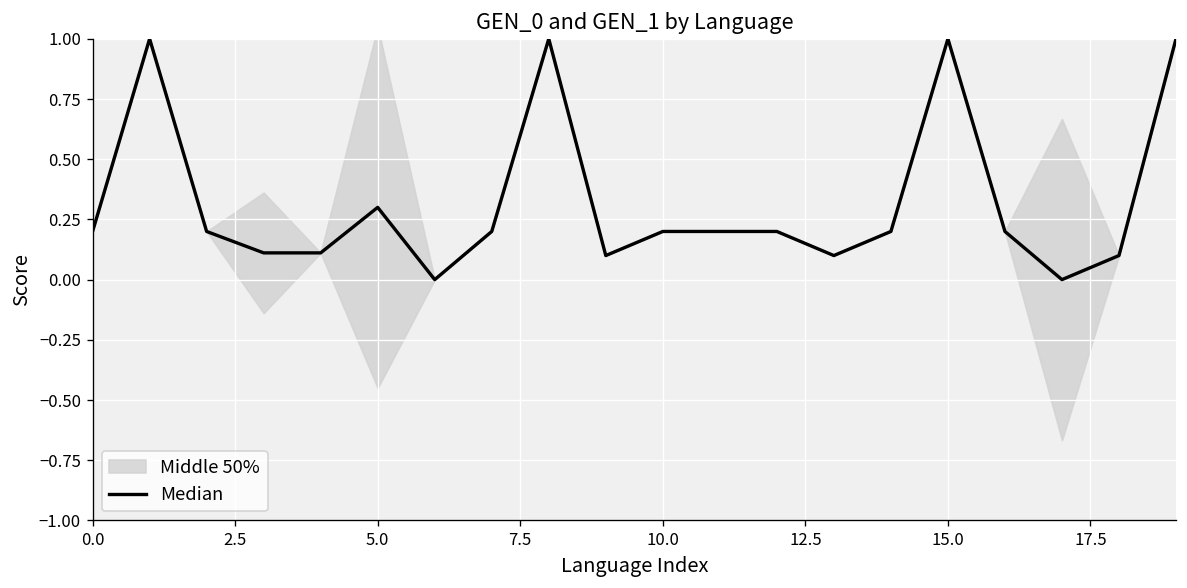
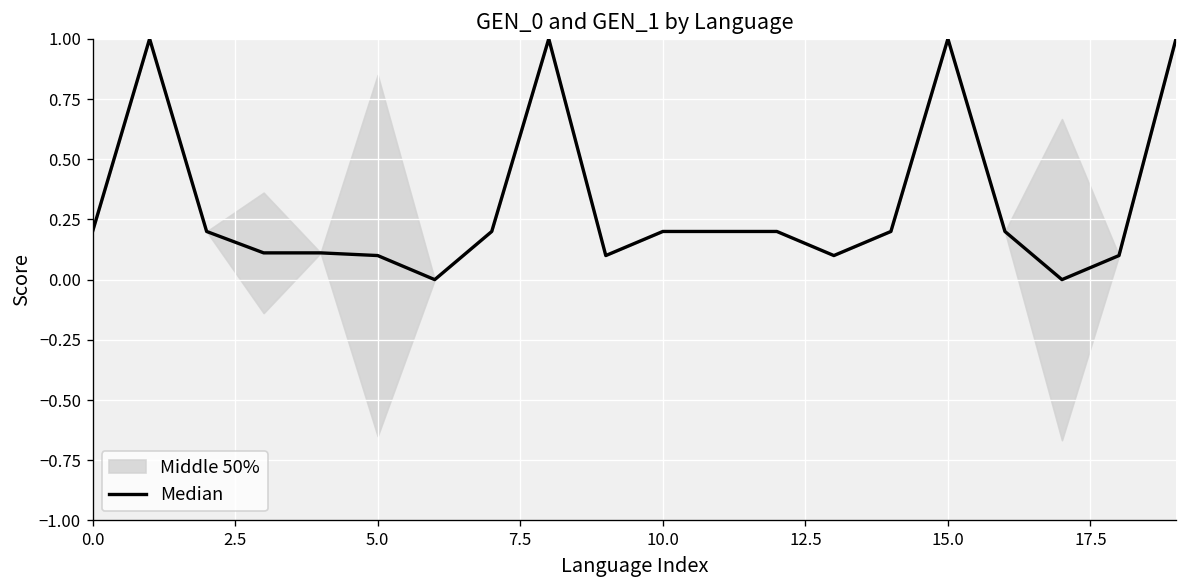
  {
    "Median": {
-     "5.0": 0.3
+     "5.0": 0.1
    }
  }
